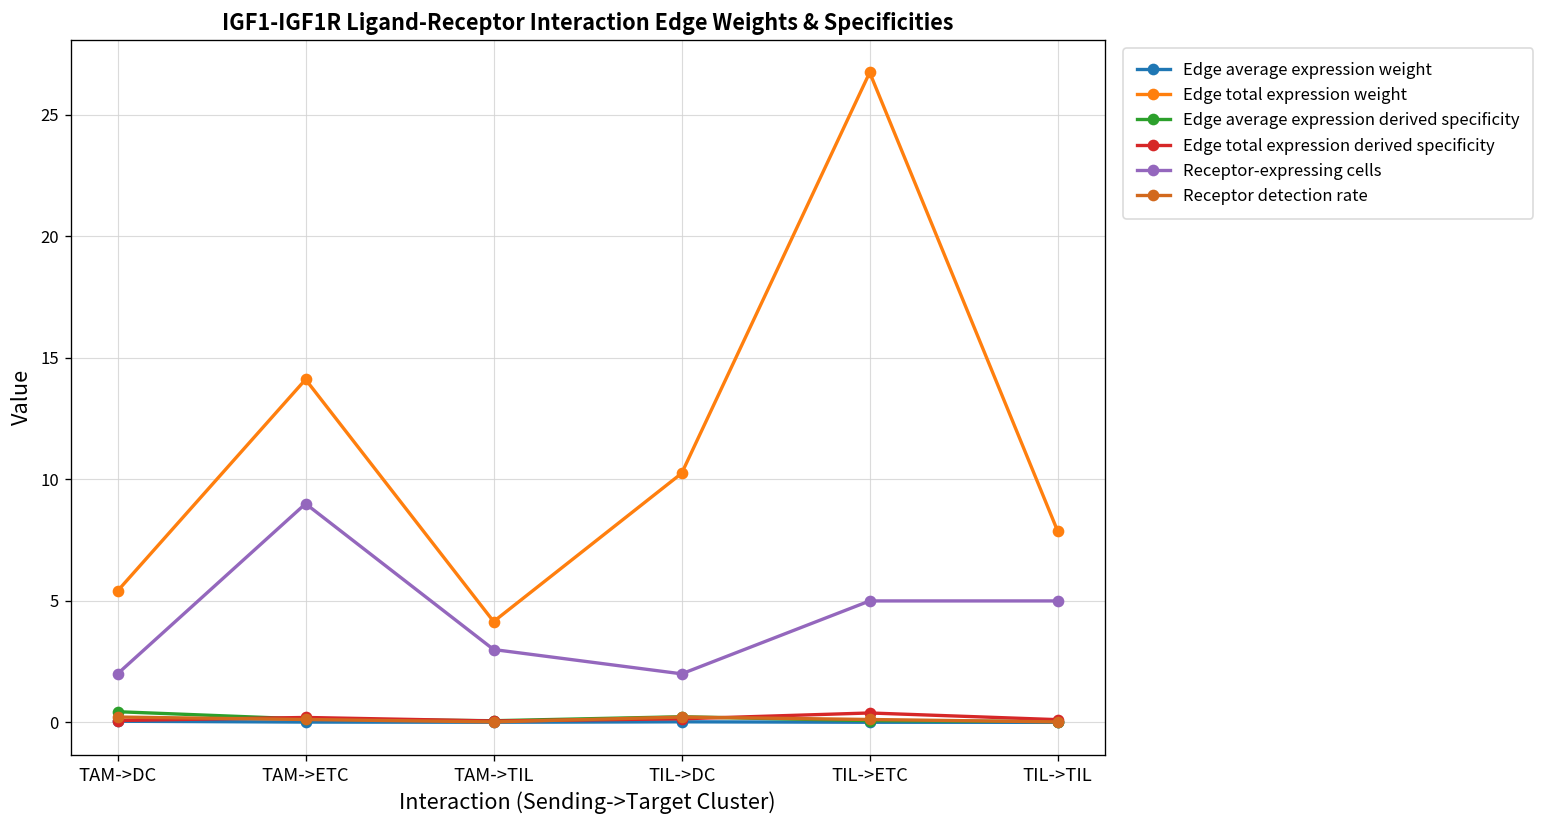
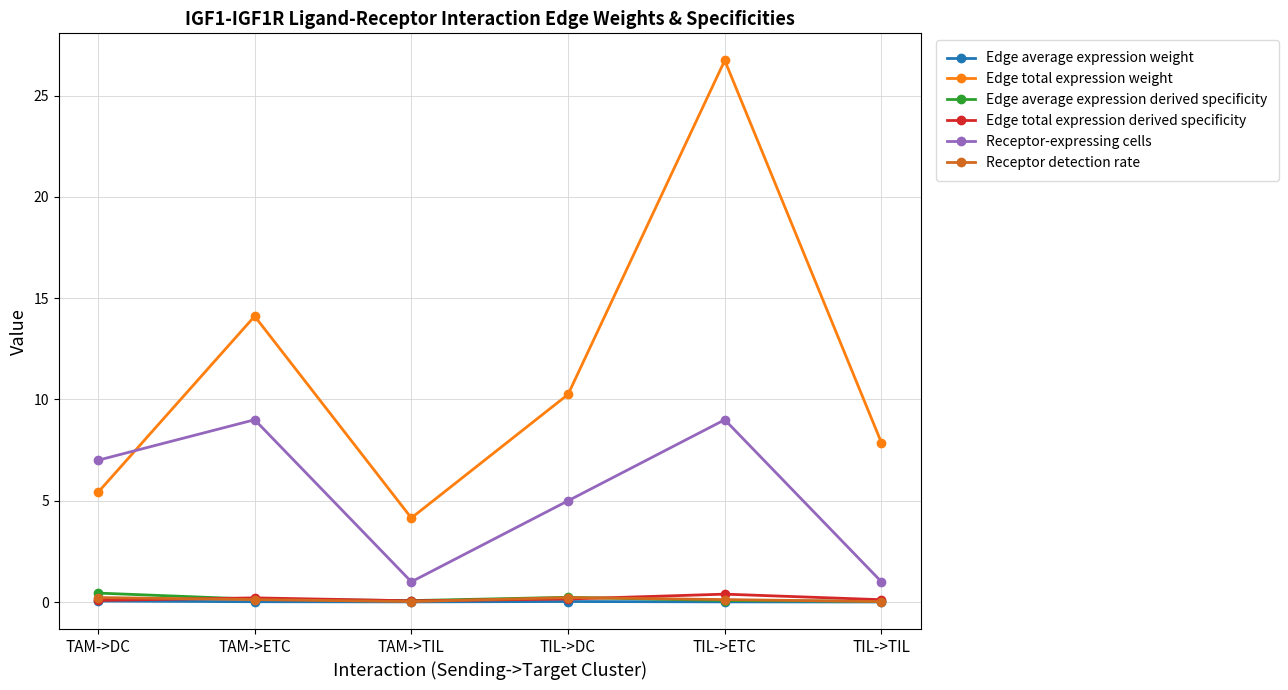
  {
    "Edge average expression derived specificity": {
      "TAM->DC": 0.4
    },
    "Edge total expression derived specificity": {
      "TIL->ETC": 0.4
    },
    "Receptor-expressing cells": {
-     "TAM->DC": 2,
+     "TAM->DC": 7,
      "TAM->ETC": 9,
-     "TAM->TIL": 3,
-     "TIL->DC": 2,
-     "TIL->ETC": 5,
-     "TIL->TIL": 5
+     "TAM->TIL": 1,
+     "TIL->DC": 5,
+     "TIL->ETC": 9,
+     "TIL->TIL": 1
    }
  }
